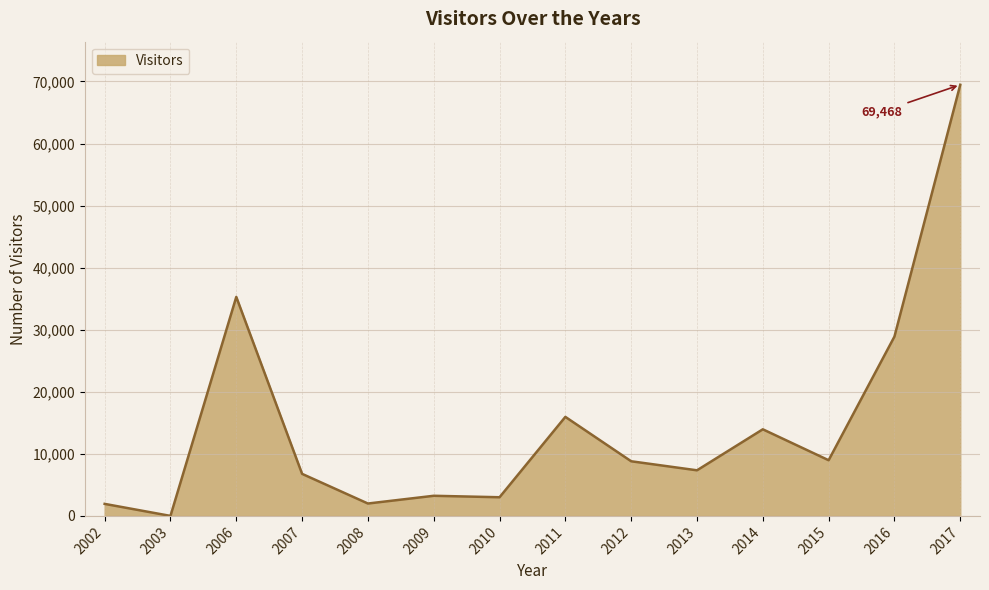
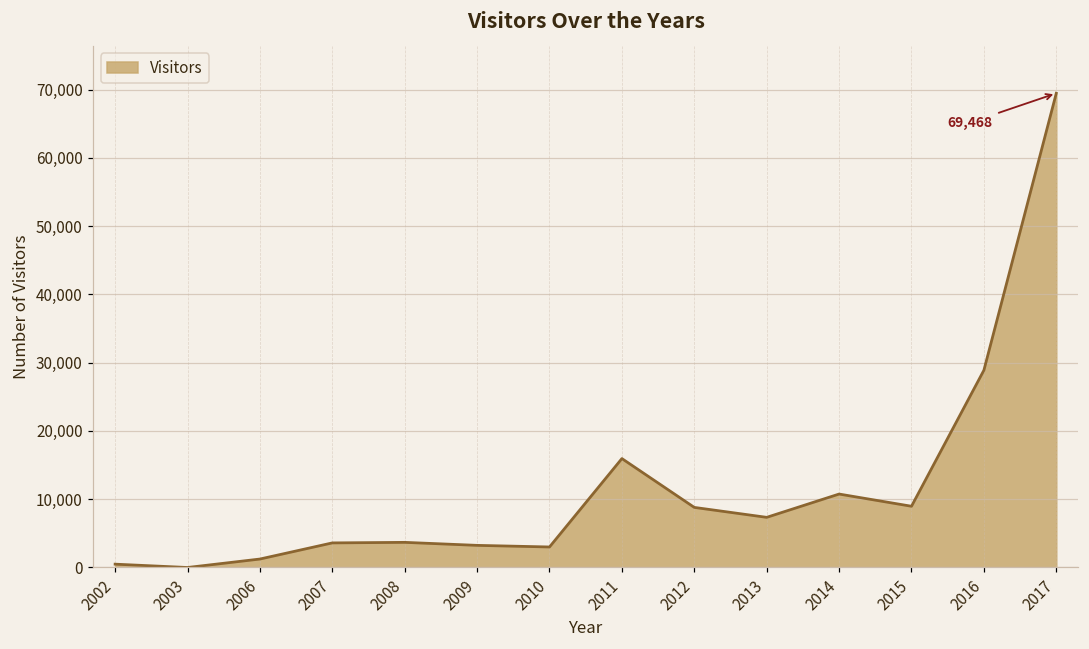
  {
-   "2002": "2,000",
+   "2002": "0",
    "2003": "0",
-   "2006": "35,000",
-   "2007": "7,000",
-   "2008": "2,000",
+   "2006": "1,000",
+   "2007": "4,000",
+   "2008": "4,000",
    "2009": "3,000",
    "2010": "3,000",
    "2011": "16,000",
    "2012": "9,000",
    "2013": "7,000",
-   "2014": "14,000",
+   "2014": "11,000",
    "2015": "9,000",
    "2016": "29,000"
  }
